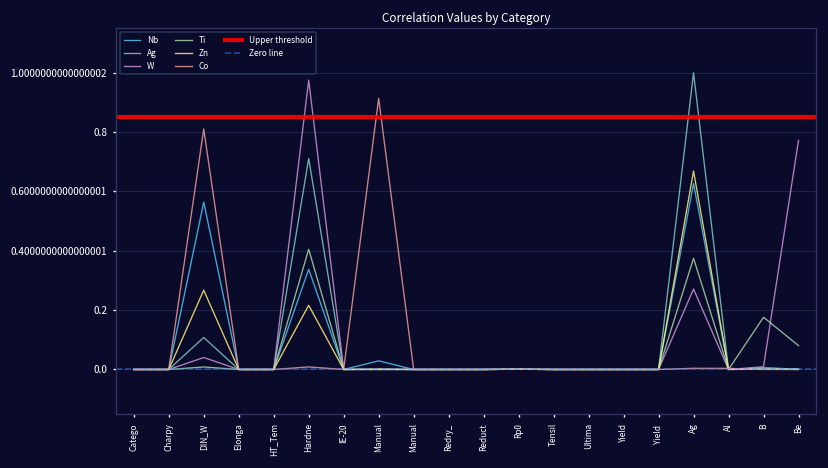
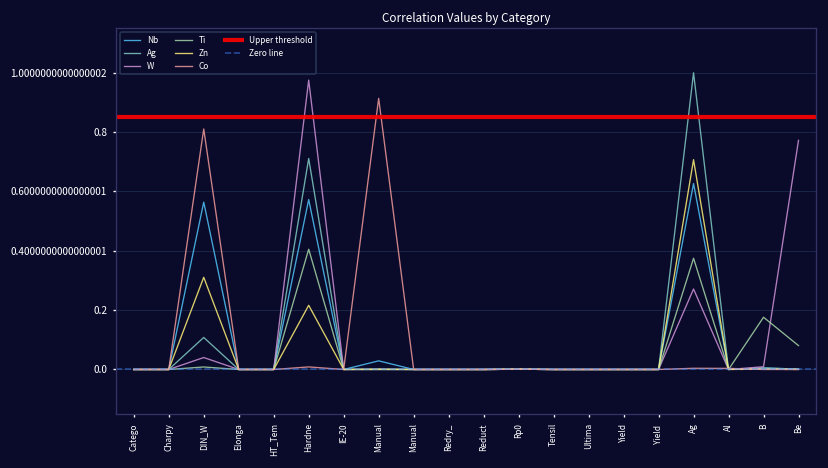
  {
    "Nb": {
      "DIN_W": 0.56,
-     "Hardne": 0.34,
+     "Hardne": 0.57,
      "Ag": 0.63
    },
    "W": {
      "DIN_W": 0.04,
      "Hardne": 0.98,
      "Ag": 0.27,
      "Be": 0.77
    },
    "Zn": {
-     "DIN_W": 0.27,
+     "DIN_W": 0.31,
      "Hardne": 0.22,
-     "Ag": 0.67
+     "Ag": 0.71
    },
    "Co": {
      "DIN_W": 0.81,
      "Hardne": 0.01,
      "Ag": 0.00
    }
  }
